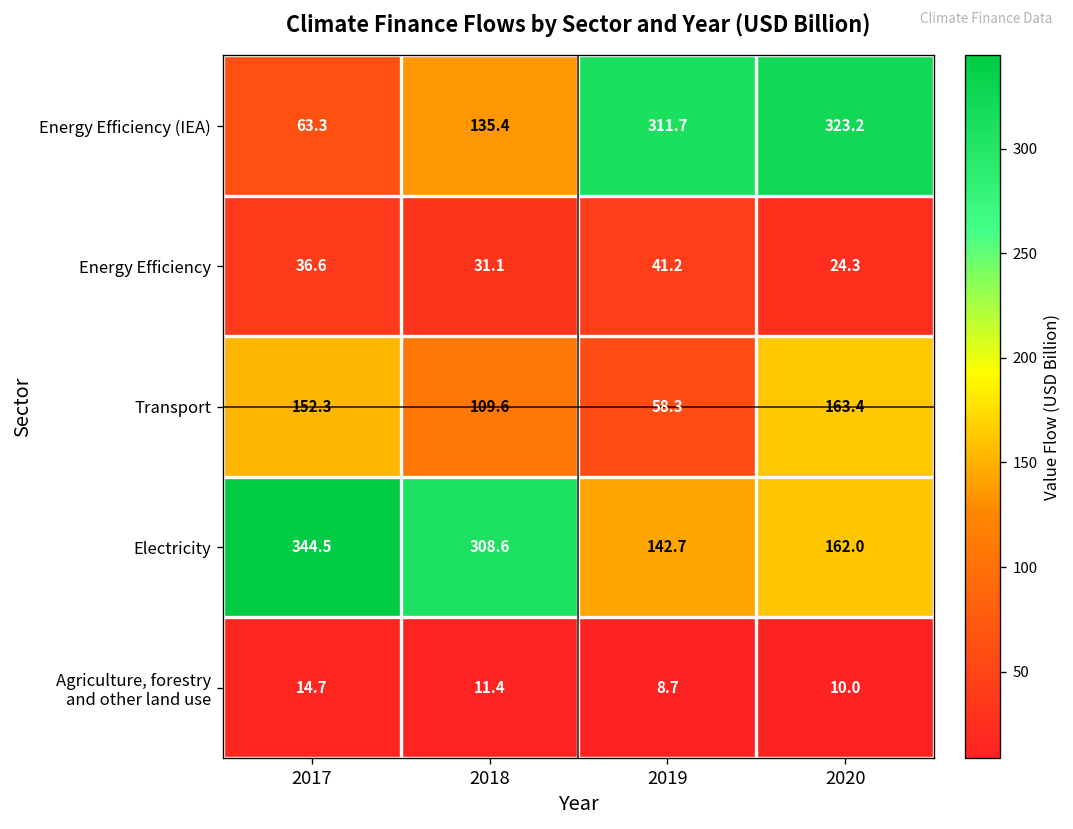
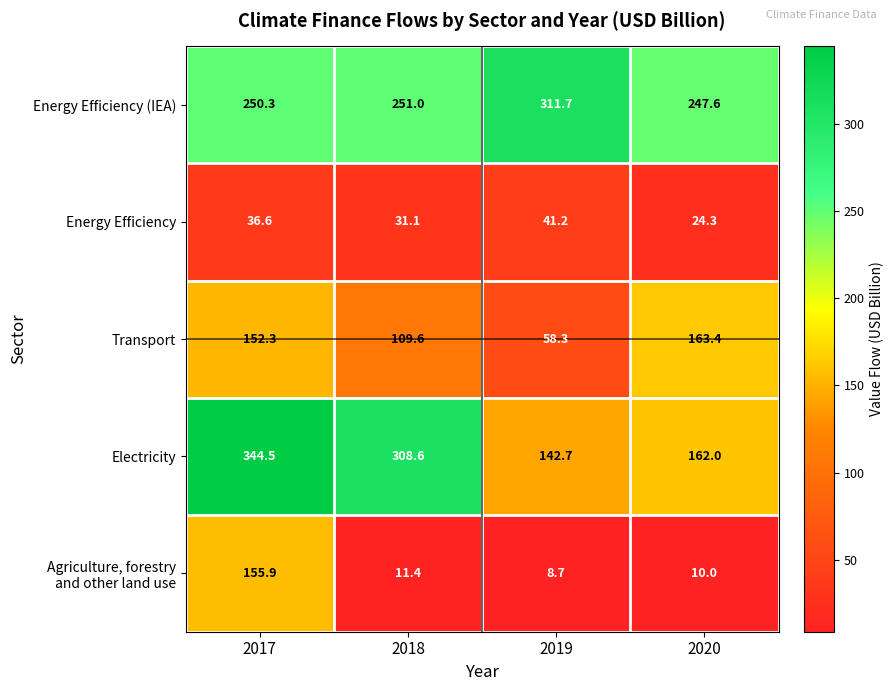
  {
    "Energy Efficiency (IEA)": {
-     "2017": 63.3,
-     "2018": 135.4,
+     "2017": 250.3,
+     "2018": 251.0,
      "2019": 311.7,
-     "2020": 323.2
+     "2020": 247.6
    },
    "Energy Efficiency": {
      "2017": 36.6,
      "2018": 31.1,
      "2019": 41.2,
      "2020": 24.3
    },
    "Transport": {
      "2017": 152.3,
      "2018": 109.6,
      "2019": 58.3,
      "2020": 163.4
    },
    "Electricity": {
      "2017": 344.5,
      "2018": 308.6,
      "2019": 142.7,
      "2020": 162.0
    },
    "Agriculture, forestry and other land use": {
-     "2017": 14.7,
+     "2017": 155.9,
      "2018": 11.4,
      "2019": 8.7,
      "2020": 10.0
    }
  }
